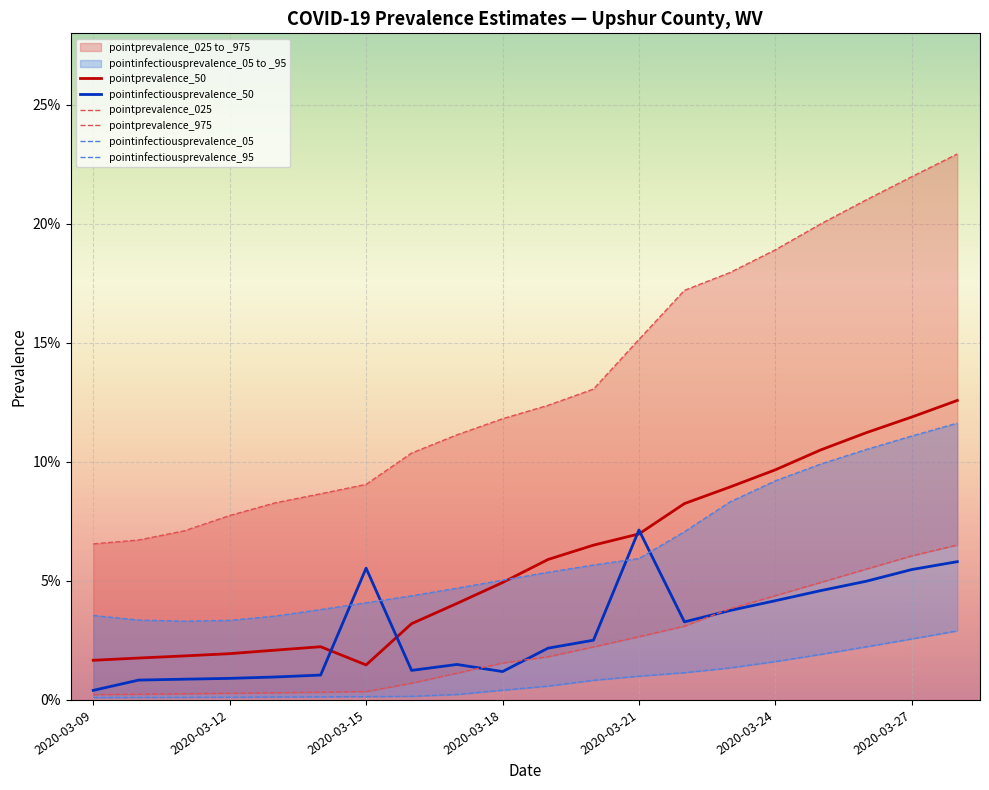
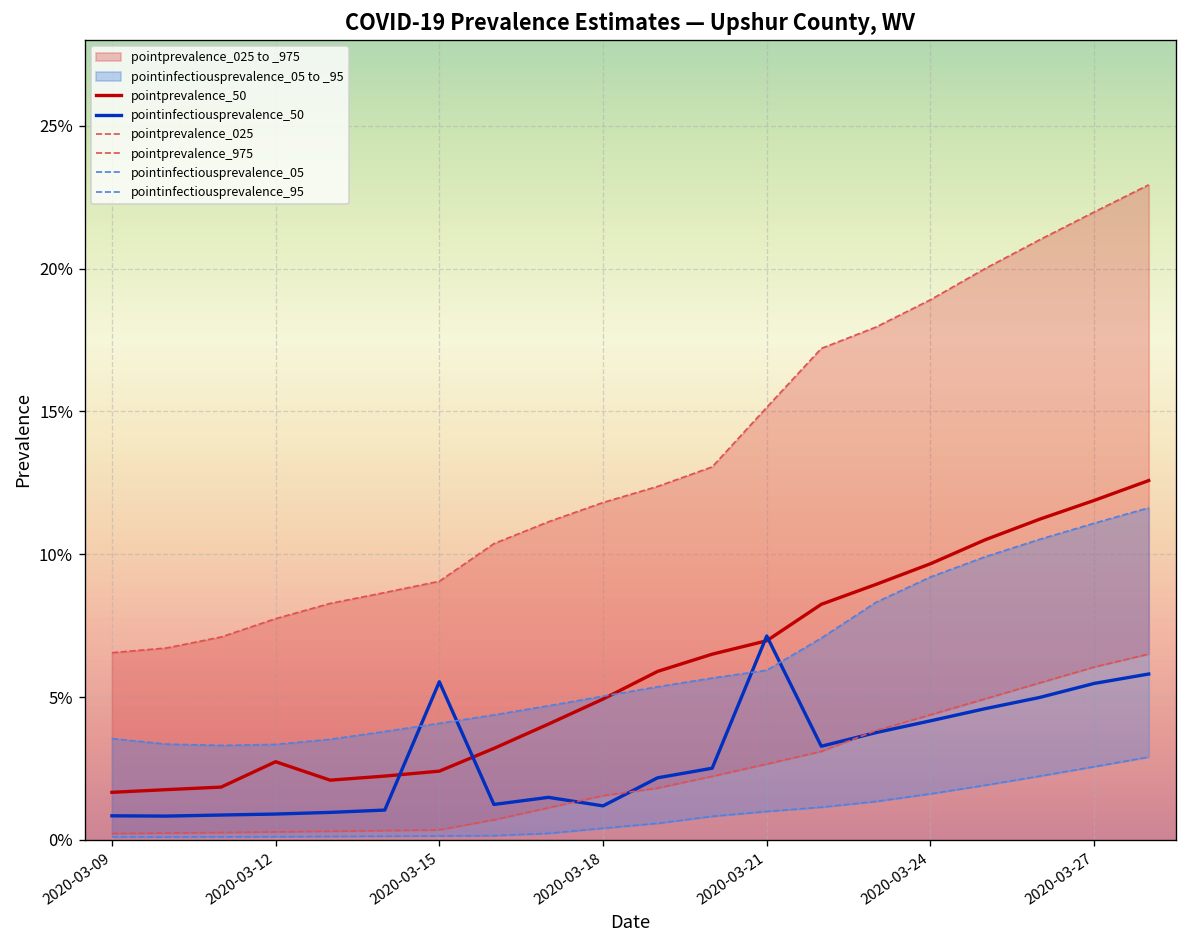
  {
    "pointprevalence_50": {
      "2020-03-09": "1.7%",
-     "2020-03-12": "1.9%",
-     "2020-03-15": "1.5%",
+     "2020-03-12": "2.7%",
+     "2020-03-15": "2.4%",
      "2020-03-21": "7.0%",
      "2020-03-24": "9.7%",
      "2020-03-27": "11.9%"
    },
    "pointinfectiousprevalence_50": {
-     "2020-03-09": "0.4%",
+     "2020-03-09": "0.8%",
      "2020-03-12": "0.9%",
      "2020-03-15": "5.5%",
      "2020-03-18": "1.2%",
      "2020-03-21": "7.1%",
      "2020-03-24": "4.2%",
      "2020-03-27": "5.5%"
    }
  }
